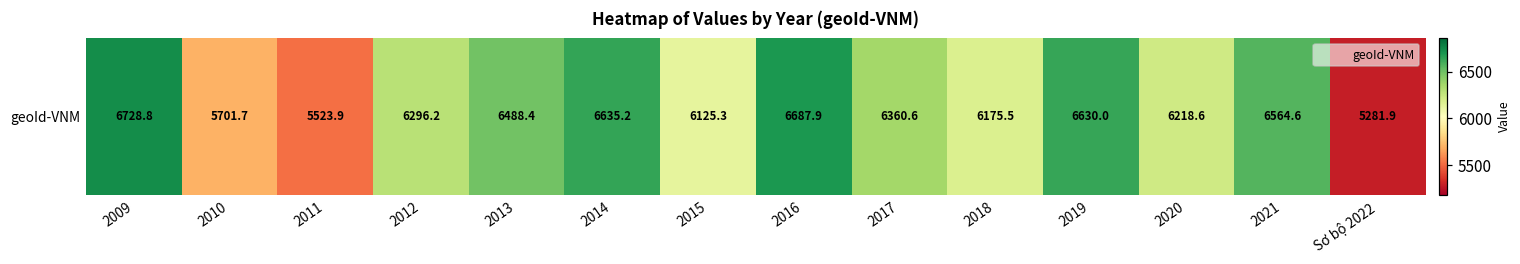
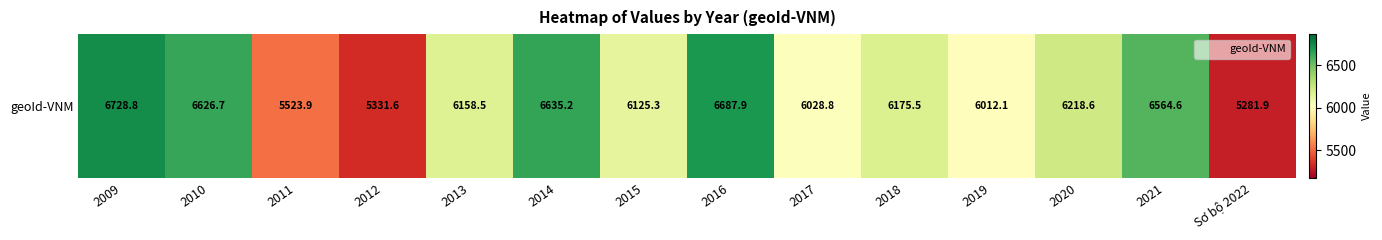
  {
    "geoId-VNM": {
      "2009": 6728.8,
-     "2010": 5701.7,
+     "2010": 6626.7,
      "2011": 5523.9,
-     "2012": 6296.2,
-     "2013": 6488.4,
+     "2012": 5331.6,
+     "2013": 6158.5,
      "2014": 6635.2,
      "2015": 6125.3,
      "2016": 6687.9,
-     "2017": 6360.6,
+     "2017": 6028.8,
      "2018": 6175.5,
-     "2019": 6630.0,
+     "2019": 6012.1,
      "2020": 6218.6,
      "2021": 6564.6,
      "Sơ bộ 2022": 5281.9
    }
  }
